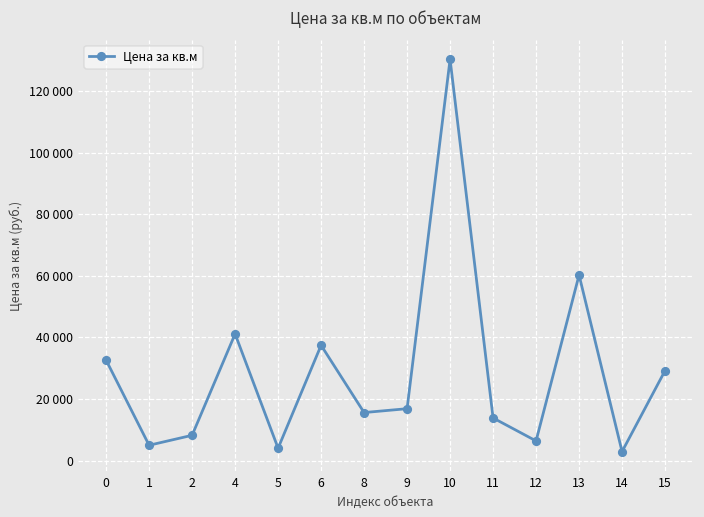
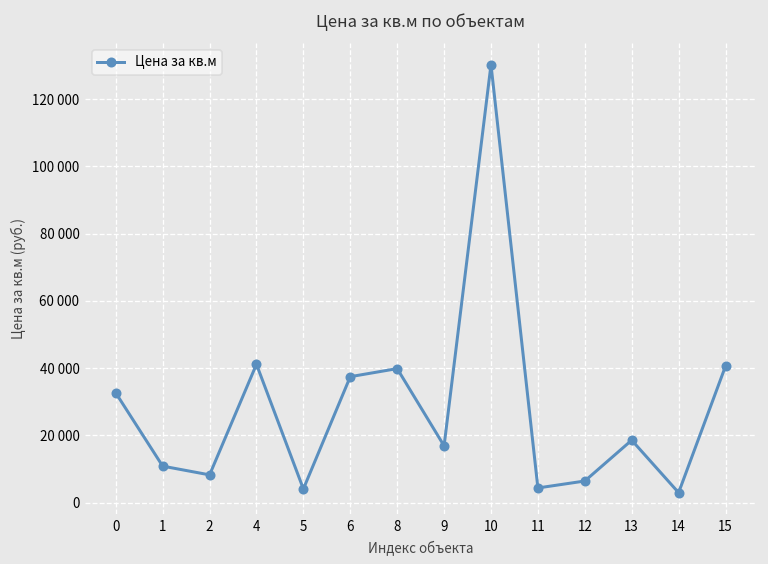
  {
    "0": 33000,
-   "1": 5000,
+   "1": 11000,
    "2": 8000,
    "4": 41000,
    "5": 4000,
    "6": 37000,
-   "8": 16000,
+   "8": 40000,
    "9": 17000,
    "10": 130000,
-   "11": 14000,
+   "11": 4000,
    "12": 6000,
-   "13": 60000,
+   "13": 19000,
    "14": 3000,
-   "15": 29000
+   "15": 41000
  }
